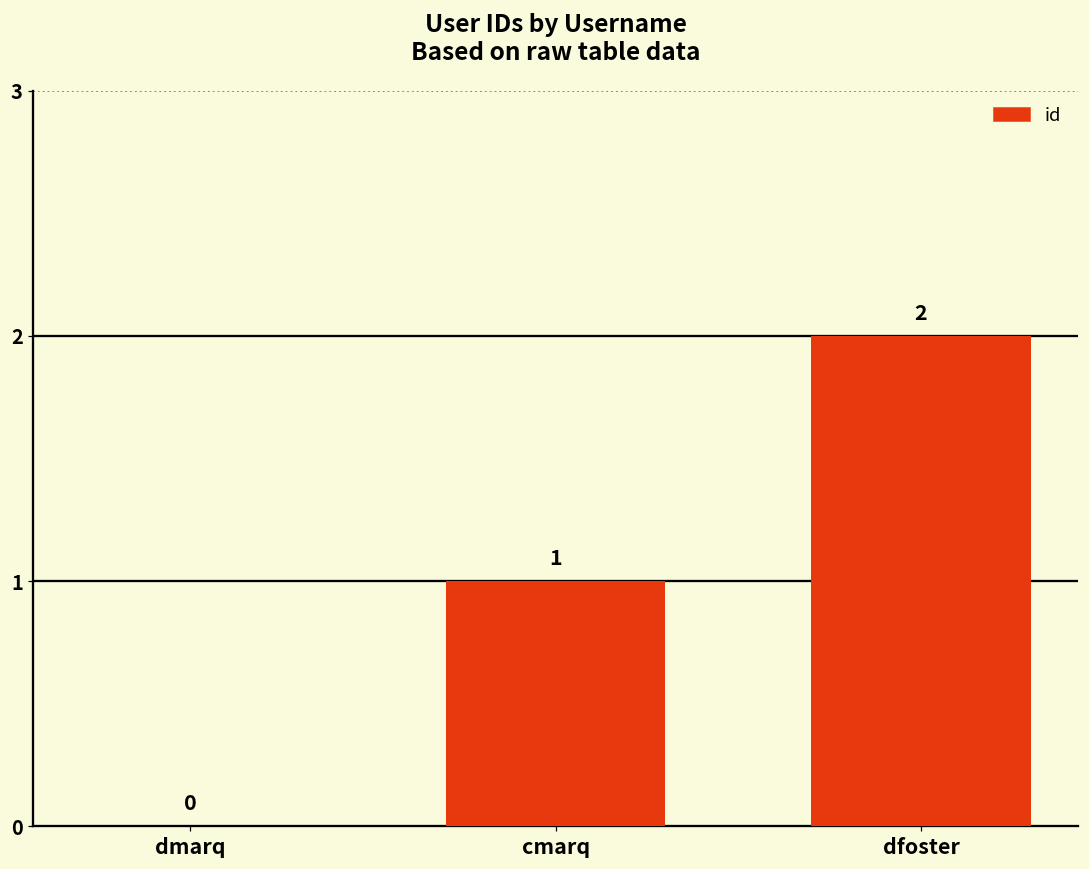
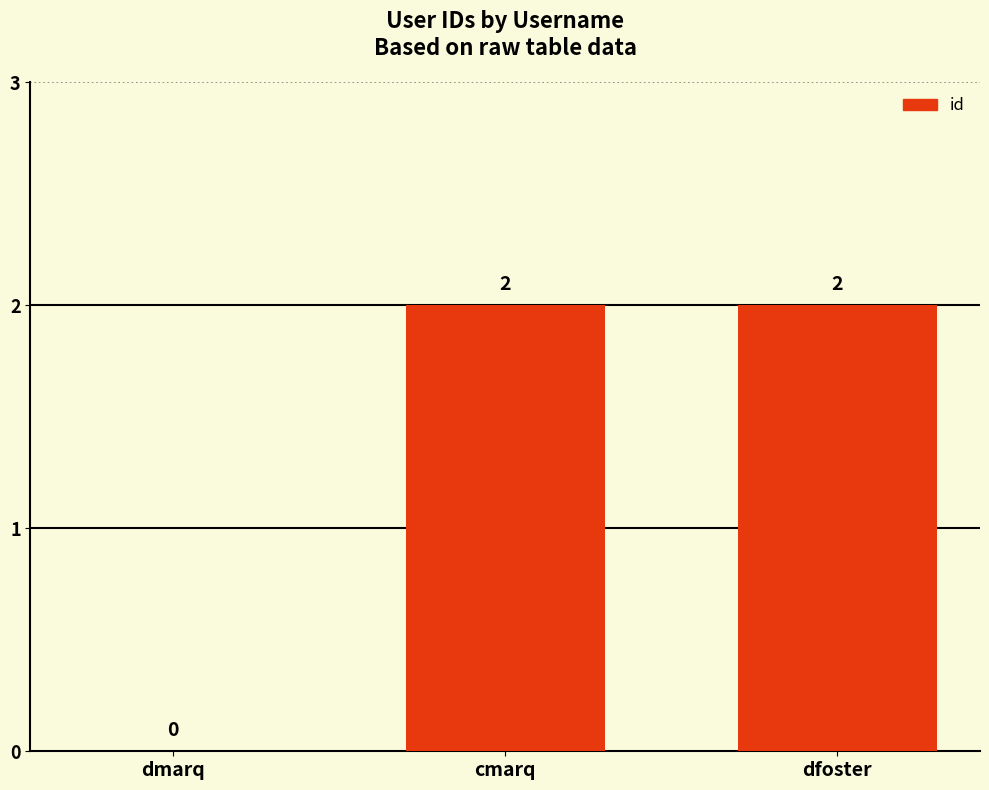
  {
    "dmarq": 0,
-   "cmarq": 1,
+   "cmarq": 2,
    "dfoster": 2
  }
